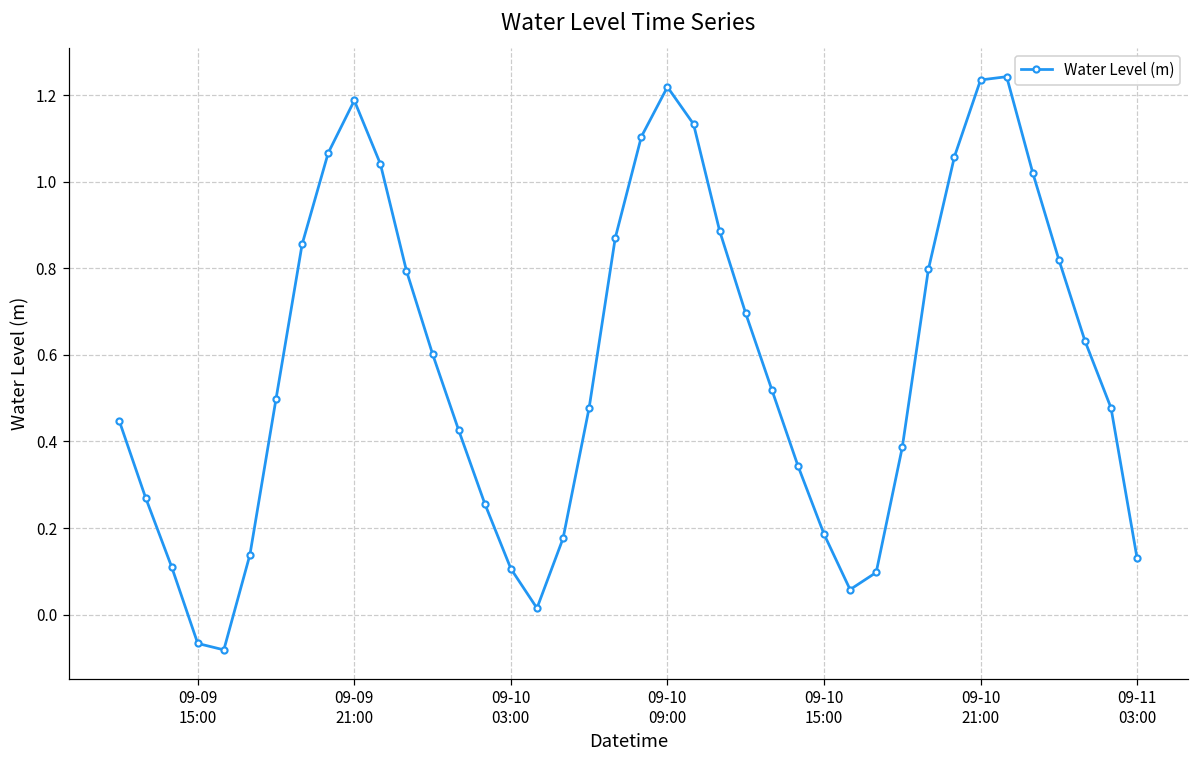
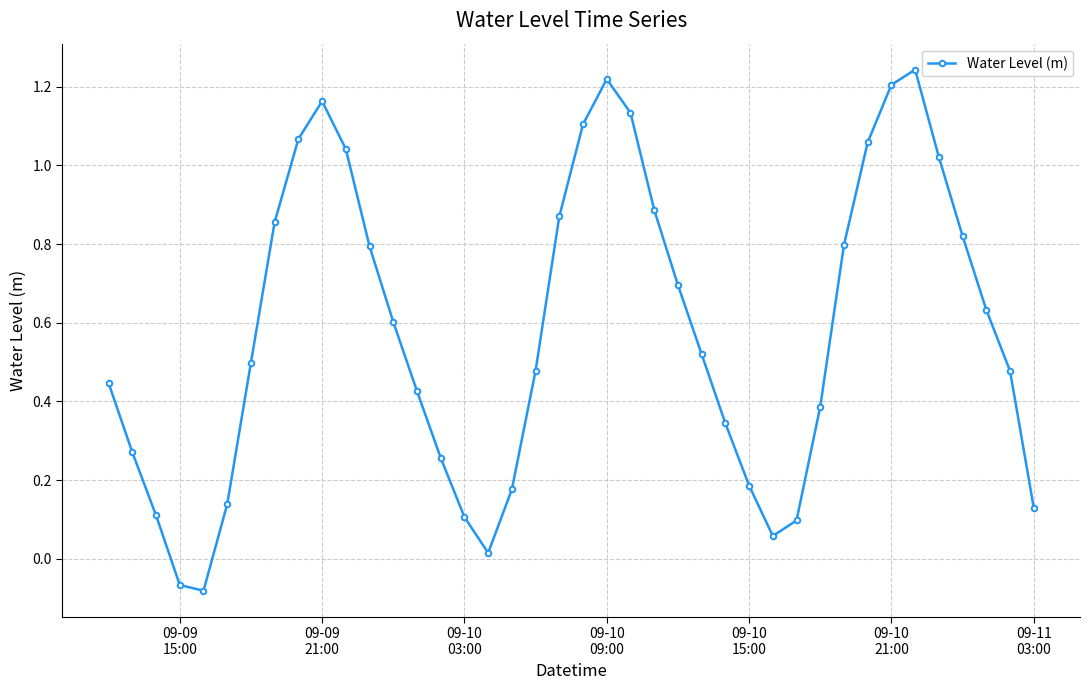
  {
    "09-09 15:00": -0.07,
-   "09-09 21:00": 1.19,
+   "09-09 21:00": 1.16,
    "09-10 03:00": 0.11,
    "09-10 09:00": 1.22,
    "09-10 15:00": 0.19,
-   "09-10 21:00": 1.24,
+   "09-10 21:00": 1.20,
    "09-11 03:00": 0.13
  }
